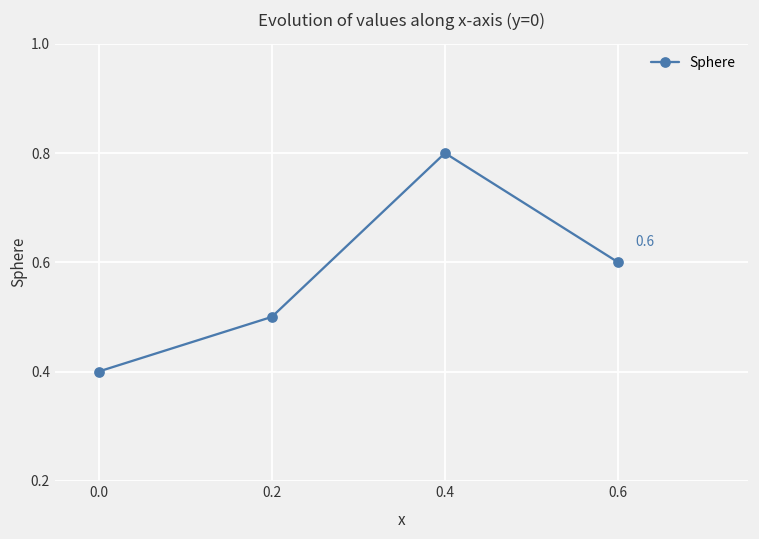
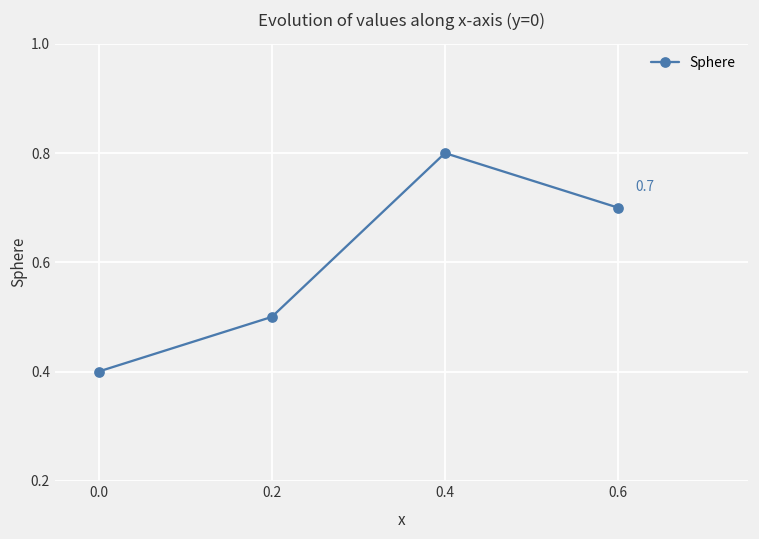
  {
-   "0.6": 0.6
+   "0.6": 0.7
  }
